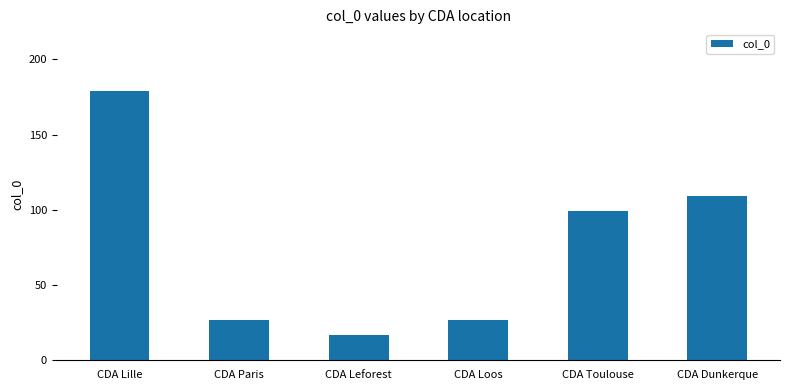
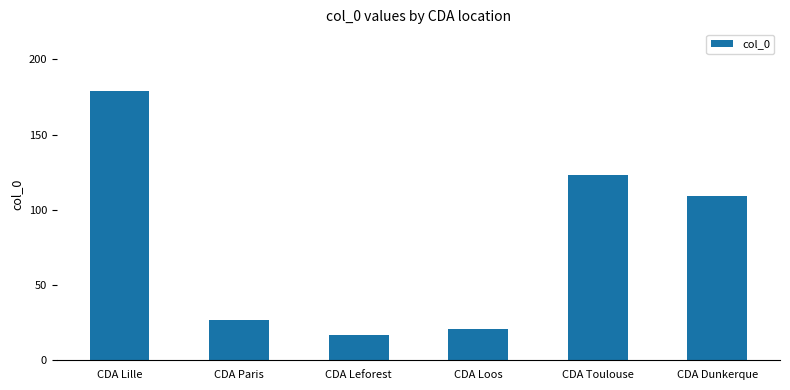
  {
    "CDA Lille": 179,
    "CDA Paris": 27,
    "CDA Leforest": 17,
-   "CDA Loos": 27,
-   "CDA Toulouse": 99,
+   "CDA Loos": 21,
+   "CDA Toulouse": 123,
    "CDA Dunkerque": 109
  }
